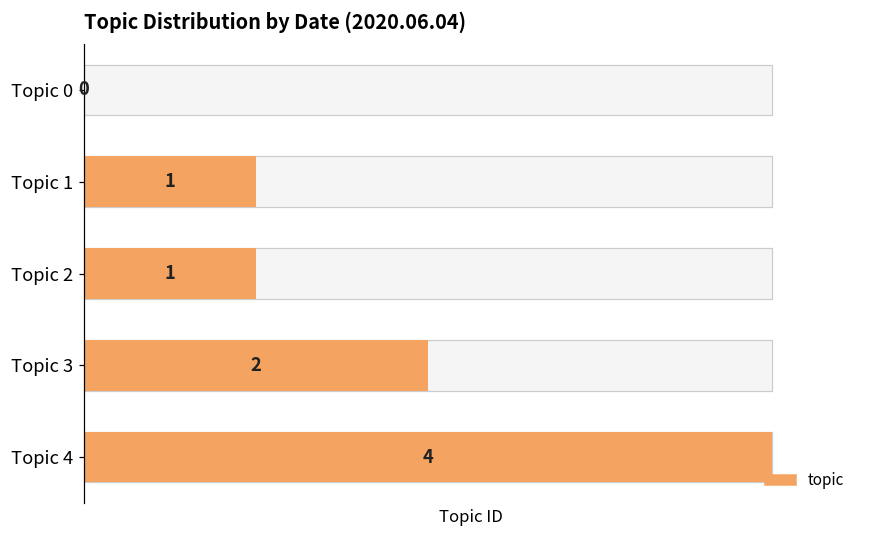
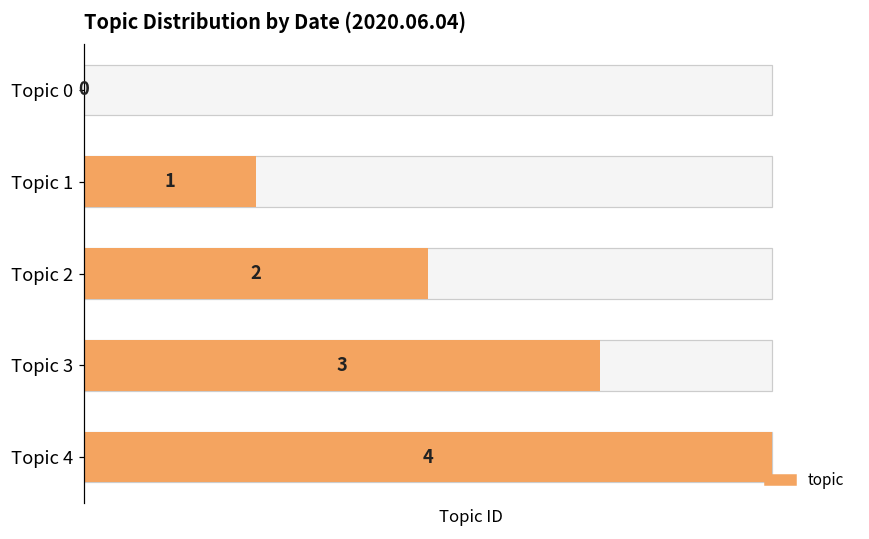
  {
    "topic": {
      "Topic 0": 0,
-     "Topic 2": 1,
-     "Topic 3": 2,
+     "Topic 2": 2,
+     "Topic 3": 3,
      "Topic 4": 4
    }
  }
